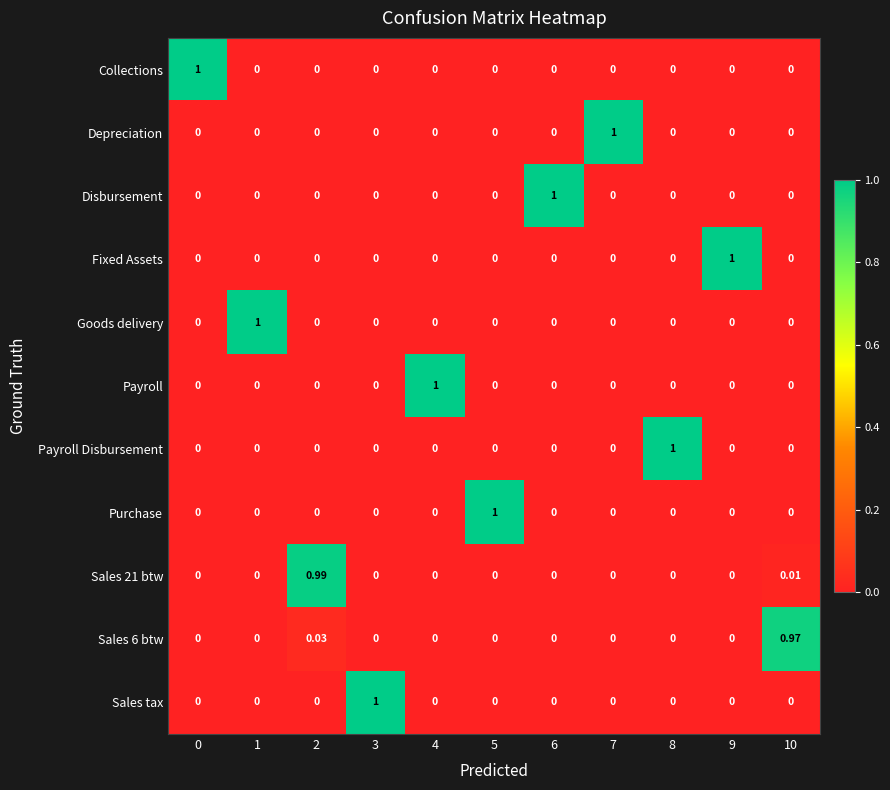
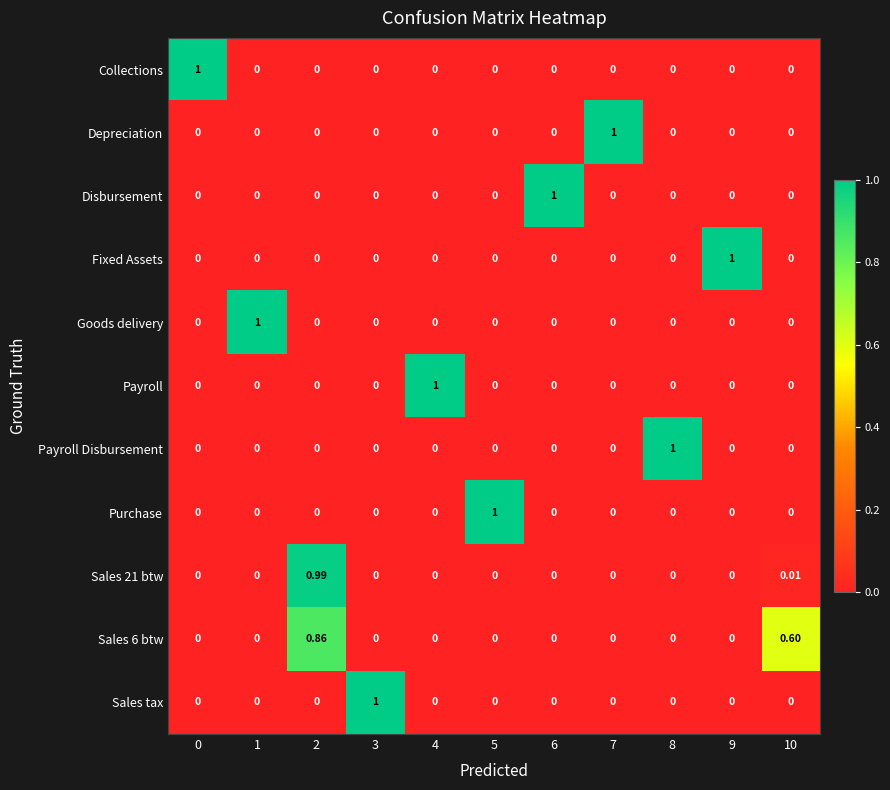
  {
    "Collections": {
      "0": 1,
      "1": 0,
      "2": 0,
      "3": 0,
      "4": 0,
      "5": 0,
      "6": 0,
      "7": 0,
      "8": 0,
      "9": 0,
      "10": 0
    },
    "Depreciation": {
      "0": 0,
      "1": 0,
      "2": 0,
      "3": 0,
      "4": 0,
      "5": 0,
      "6": 0,
      "7": 1,
      "8": 0,
      "9": 0,
      "10": 0
    },
    "Disbursement": {
      "0": 0,
      "1": 0,
      "2": 0,
      "3": 0,
      "4": 0,
      "5": 0,
      "6": 1,
      "7": 0,
      "8": 0,
      "9": 0,
      "10": 0
    },
    "Fixed Assets": {
      "0": 0,
      "1": 0,
      "2": 0,
      "3": 0,
      "4": 0,
      "5": 0,
      "6": 0,
      "7": 0,
      "8": 0,
      "9": 1,
      "10": 0
    },
    "Goods delivery": {
      "0": 0,
      "1": 1,
      "2": 0,
      "3": 0,
      "4": 0,
      "5": 0,
      "6": 0,
      "7": 0,
      "8": 0,
      "9": 0,
      "10": 0
    },
    "Payroll": {
      "0": 0,
      "1": 0,
      "2": 0,
      "3": 0,
      "4": 1,
      "5": 0,
      "6": 0,
      "7": 0,
      "8": 0,
      "9": 0,
      "10": 0
    },
    "Payroll Disbursement": {
      "0": 0,
      "1": 0,
      "2": 0,
      "3": 0,
      "4": 0,
      "5": 0,
      "6": 0,
      "7": 0,
      "8": 1,
      "9": 0,
      "10": 0
    },
    "Purchase": {
      "0": 0,
      "1": 0,
      "2": 0,
      "3": 0,
      "4": 0,
      "5": 1,
      "6": 0,
      "7": 0,
      "8": 0,
      "9": 0,
      "10": 0
    },
    "Sales 21 btw": {
      "0": 0,
      "1": 0,
      "2": 0.99,
      "3": 0,
      "4": 0,
      "5": 0,
      "6": 0,
      "7": 0,
      "8": 0,
      "9": 0,
      "10": 0.01
    },
    "Sales 6 btw": {
      "0": 0,
      "1": 0,
-     "2": 0.03,
+     "2": 0.86,
      "3": 0,
      "4": 0,
      "5": 0,
      "6": 0,
      "7": 0,
      "8": 0,
      "9": 0,
-     "10": 0.97
+     "10": 0.60
    },
    "Sales tax": {
      "0": 0,
      "1": 0,
      "2": 0,
      "3": 1,
      "4": 0,
      "5": 0,
      "6": 0,
      "7": 0,
      "8": 0,
      "9": 0,
      "10": 0
    }
  }
